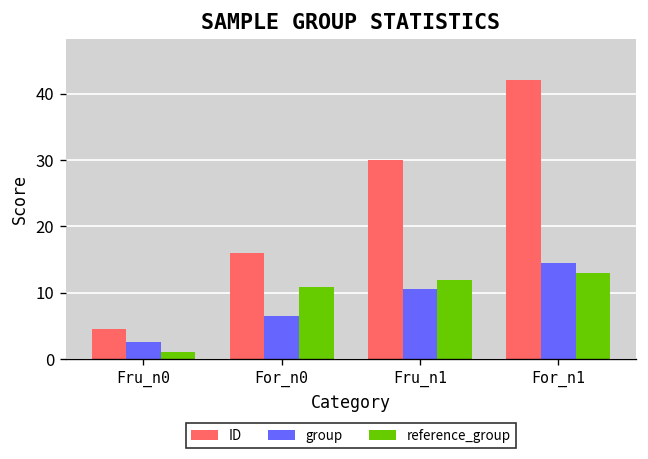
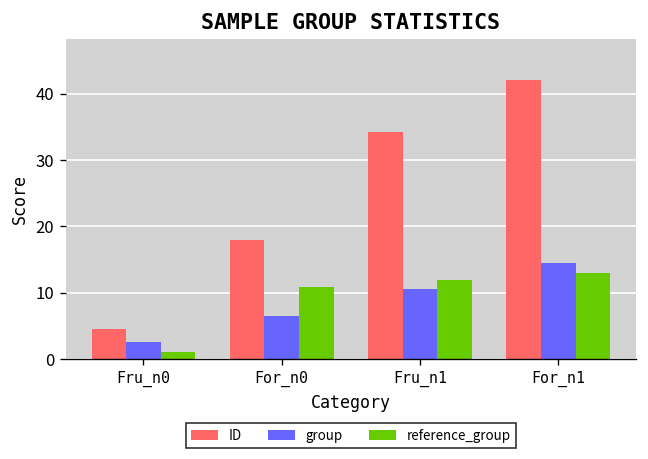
  {
    "ID": {
      "Fru_n0": 5,
-     "For_n0": 16,
-     "Fru_n1": 30,
+     "For_n0": 18,
+     "Fru_n1": 34,
      "For_n1": 42
    },
    "group": {
      "Fru_n0": 3,
      "For_n0": 7,
      "Fru_n1": 11,
      "For_n1": 15
    },
    "reference_group": {
      "Fru_n0": 1,
      "For_n0": 11,
      "Fru_n1": 12,
      "For_n1": 13
    }
  }
